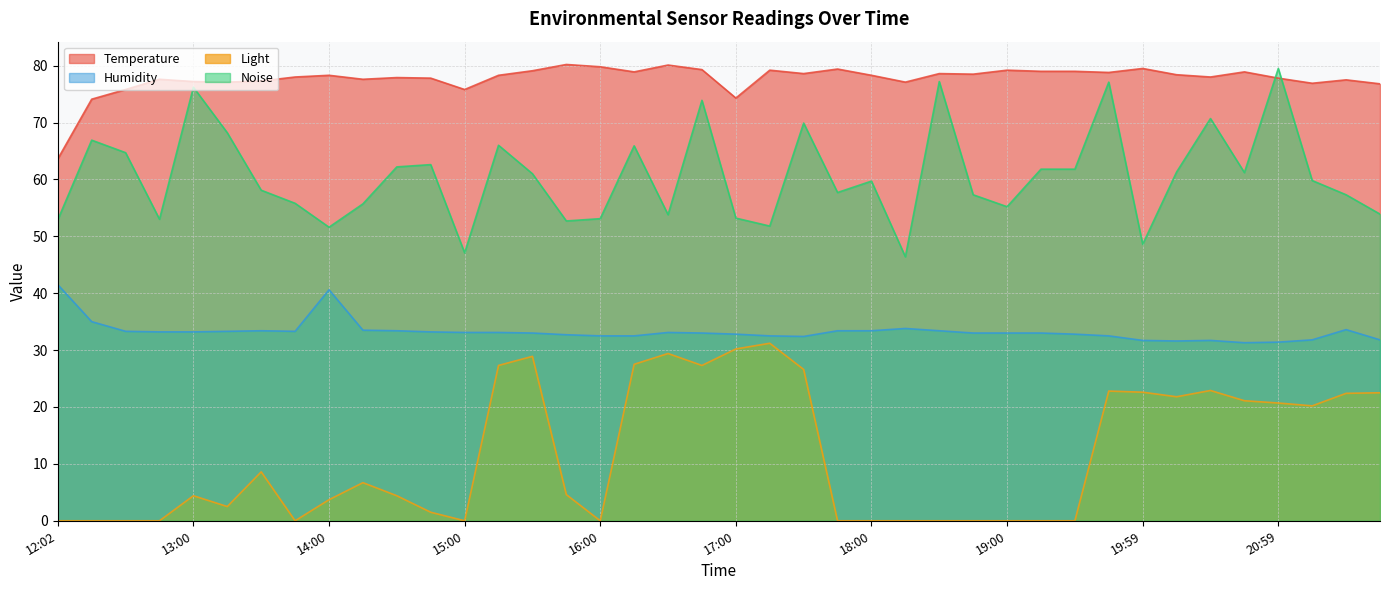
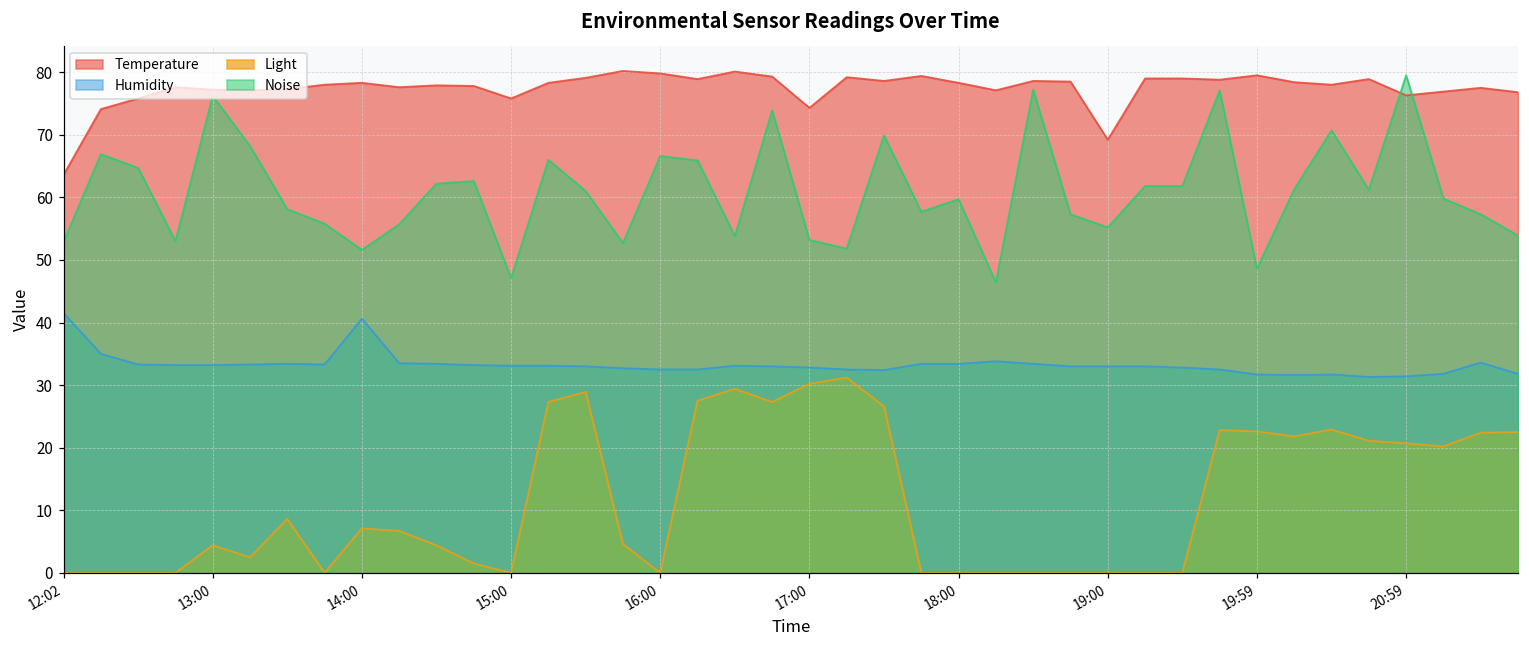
  {
    "Temperature": {
      "12:02": 64,
      "14:00": 78,
      "15:00": 76,
      "16:00": 80,
      "17:00": 74,
      "18:00": 78,
-     "19:00": 79,
+     "19:00": 69,
      "19:59": 80,
-     "20:59": 78
+     "20:59": 76
    },
    "Humidity": {
      "12:02": 42,
      "13:00": 33,
      "14:00": 41,
      "15:00": 33,
      "16:00": 33,
      "17:00": 33,
      "18:00": 33,
      "19:00": 33,
      "19:59": 32,
      "20:59": 31
    },
    "Light": {
      "12:02": 0,
      "13:00": 4,
-     "14:00": 4,
+     "14:00": 7,
      "15:00": 0,
      "16:00": 0,
      "17:00": 30,
      "18:00": 0,
      "19:00": 0,
      "19:59": 23,
      "20:59": 21
    },
    "Noise": {
      "12:02": 53,
      "14:00": 52,
      "15:00": 47,
-     "16:00": 53,
+     "16:00": 67,
      "17:00": 53,
      "18:00": 60,
      "19:00": 55,
      "19:59": 49,
      "20:59": 80
    }
  }
